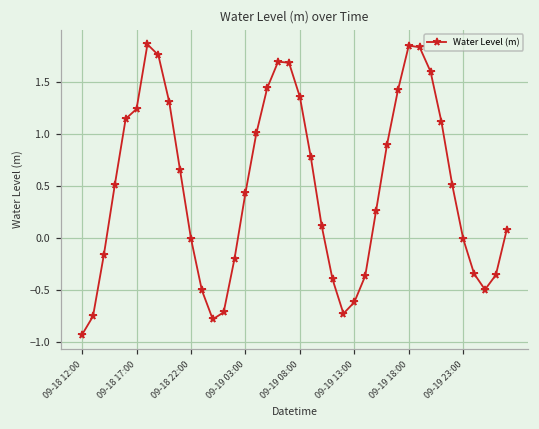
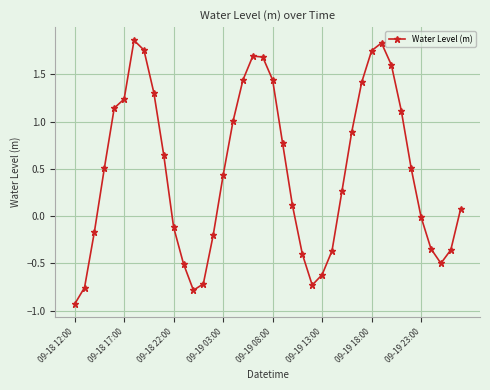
  {
    "09-18 12:00": -0.9,
    "09-18 17:00": 1.2,
-   "09-18 22:00": 0.0,
+   "09-18 22:00": -0.1,
    "09-19 03:00": 0.4,
-   "09-19 08:00": 1.35,
+   "09-19 08:00": 1.44,
    "09-19 13:00": -0.6,
-   "09-19 18:00": 1.85,
+   "09-19 18:00": 1.75,
    "09-19 23:00": 0.0
  }
